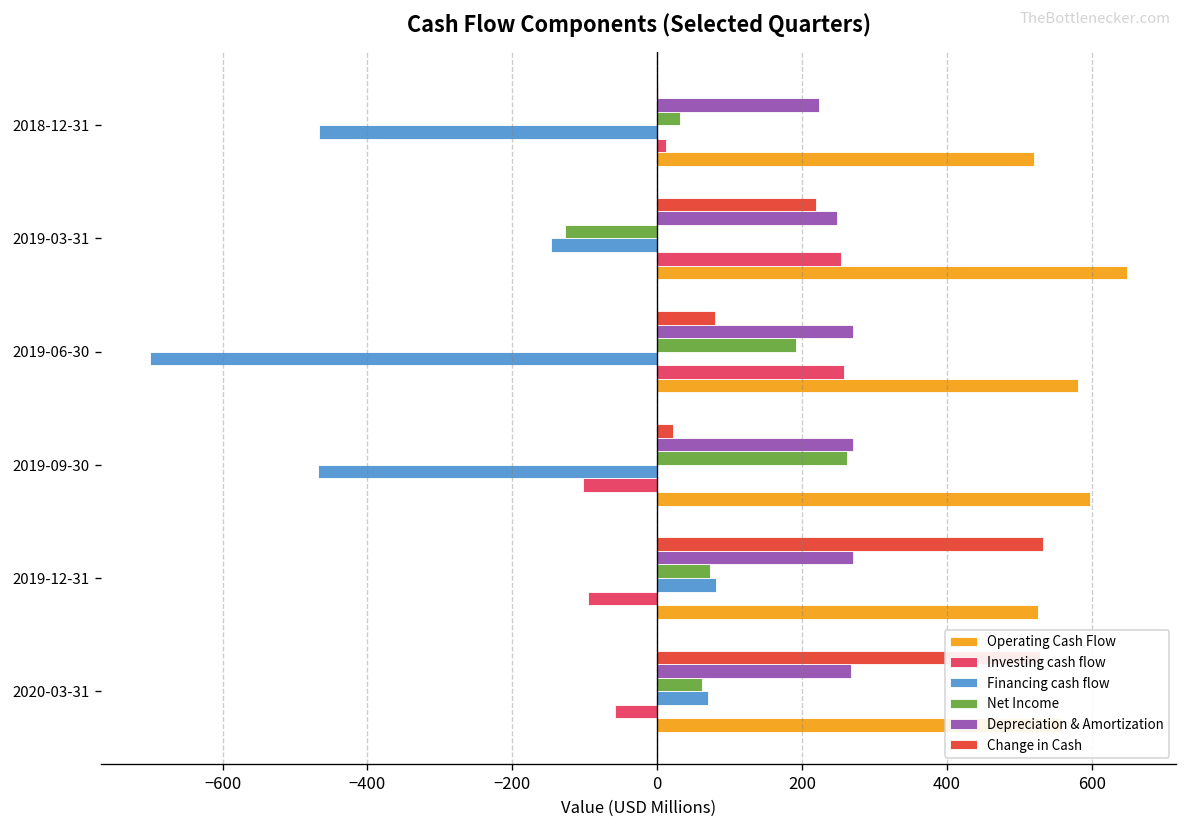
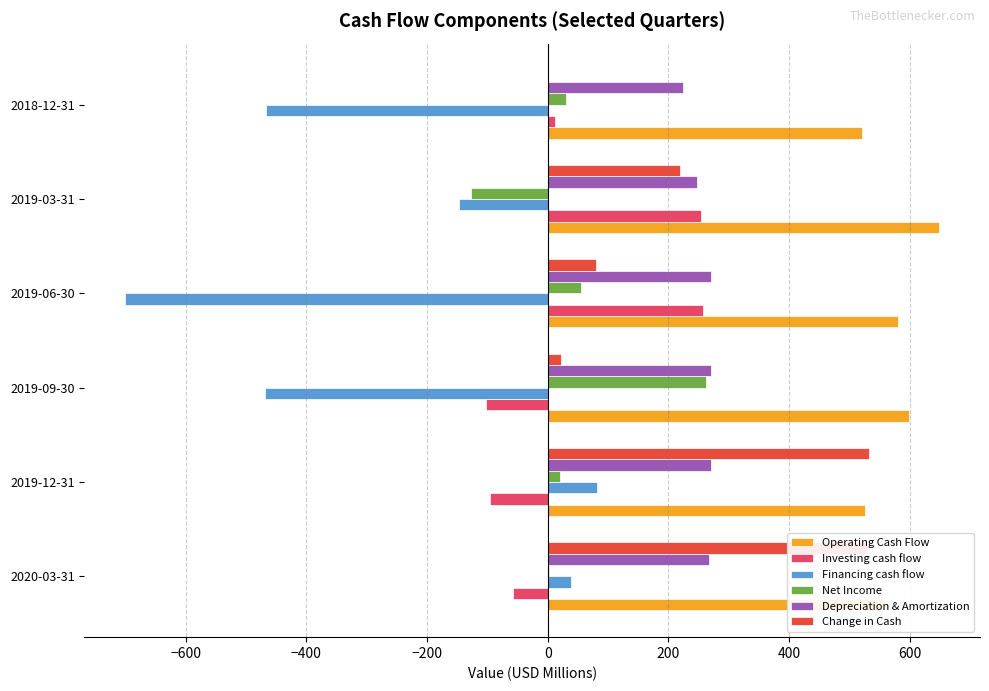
  {
    "Operating Cash Flow": {
      "2018-12-31": 520,
      "2019-03-31": 650,
      "2019-06-30": 580,
      "2019-09-30": 600,
      "2019-12-31": 530
    },
    "Financing cash flow": {
      "2018-12-31": -470,
      "2019-03-31": -150,
      "2019-06-30": -700,
      "2019-09-30": -470,
      "2019-12-31": 80,
-     "2020-03-31": 70
+     "2020-03-31": 40
    },
    "Net Income": {
      "2018-12-31": 30,
      "2019-03-31": -130,
-     "2019-06-30": 190,
+     "2019-06-30": 60,
      "2019-09-30": 260,
-     "2019-12-31": 70,
-     "2020-03-31": 60
+     "2019-12-31": 20,
+     "2020-03-31": 0
    },
    "Depreciation & Amortization": {
      "2018-12-31": 220,
      "2019-03-31": 250,
      "2019-06-30": 270,
      "2019-09-30": 270,
      "2019-12-31": 270,
      "2020-03-31": 270
    }
  }
